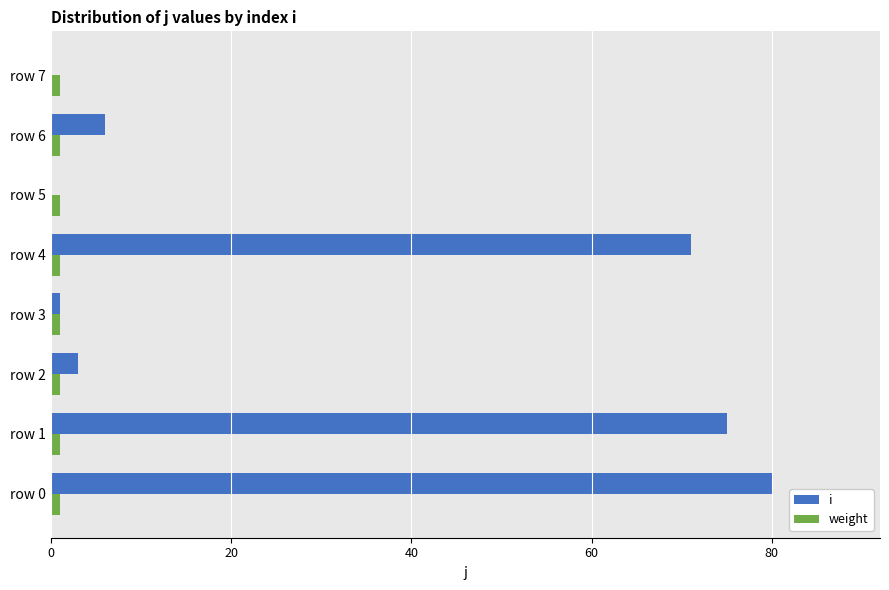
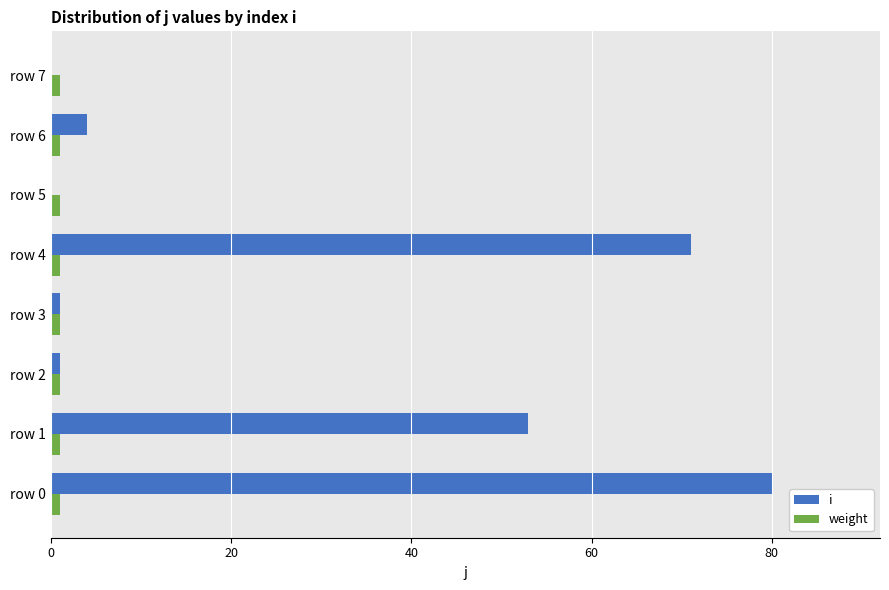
  {
    "i": {
      "row 7": 0,
-     "row 6": 6,
+     "row 6": 4,
      "row 5": 0,
      "row 4": 71,
      "row 3": 1,
-     "row 2": 3,
-     "row 1": 75,
+     "row 2": 1,
+     "row 1": 53,
      "row 0": 80
    },
    "weight": {
      "row 7": 1,
      "row 6": 1,
      "row 5": 1,
      "row 4": 1,
      "row 3": 1,
      "row 2": 1,
      "row 1": 1,
      "row 0": 1
    }
  }
